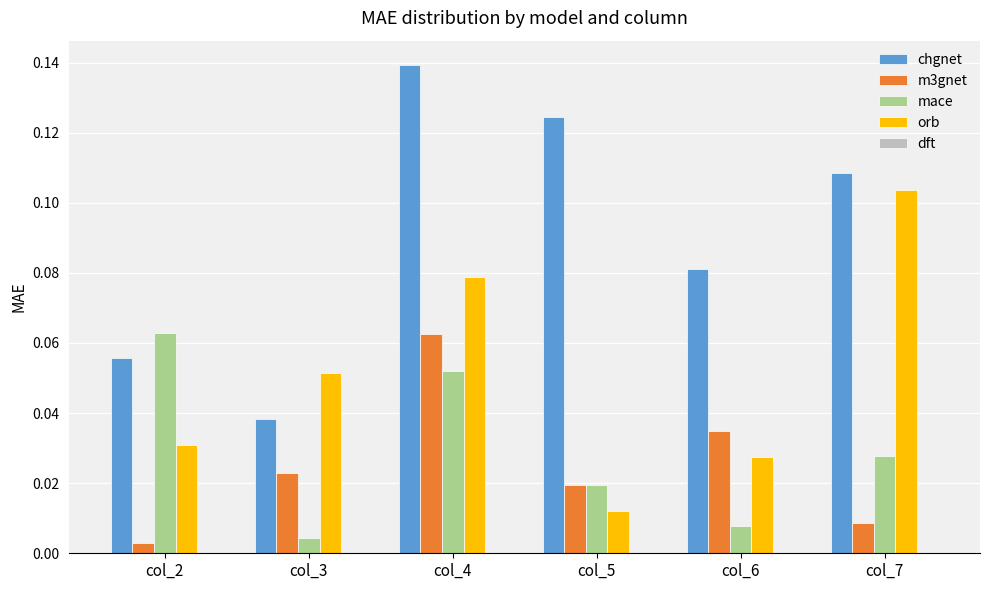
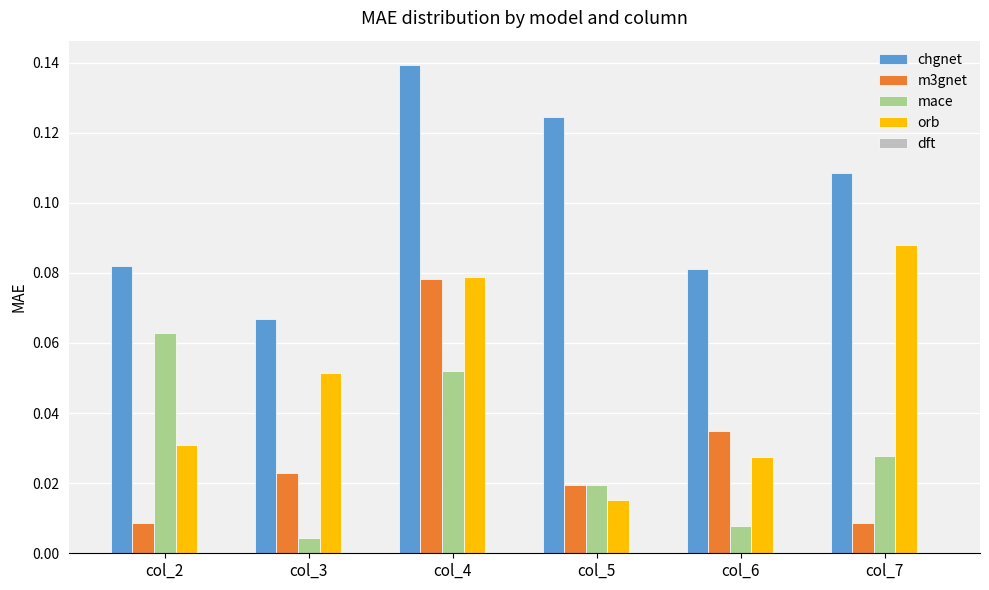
  {
    "chgnet": {
-     "col_2": 0.056,
-     "col_3": 0.038,
+     "col_2": 0.082,
+     "col_3": 0.067,
      "col_4": 0.139,
      "col_5": 0.124,
      "col_6": 0.081,
      "col_7": 0.109
    },
    "m3gnet": {
-     "col_2": 0.003,
+     "col_2": 0.009,
      "col_3": 0.023,
-     "col_4": 0.062,
+     "col_4": 0.078,
      "col_5": 0.019,
      "col_6": 0.035,
      "col_7": 0.009
    },
    "orb": {
      "col_2": 0.031,
      "col_3": 0.052,
      "col_4": 0.079,
-     "col_5": 0.012,
+     "col_5": 0.015,
      "col_6": 0.027,
-     "col_7": 0.104
+     "col_7": 0.088
    }
  }
